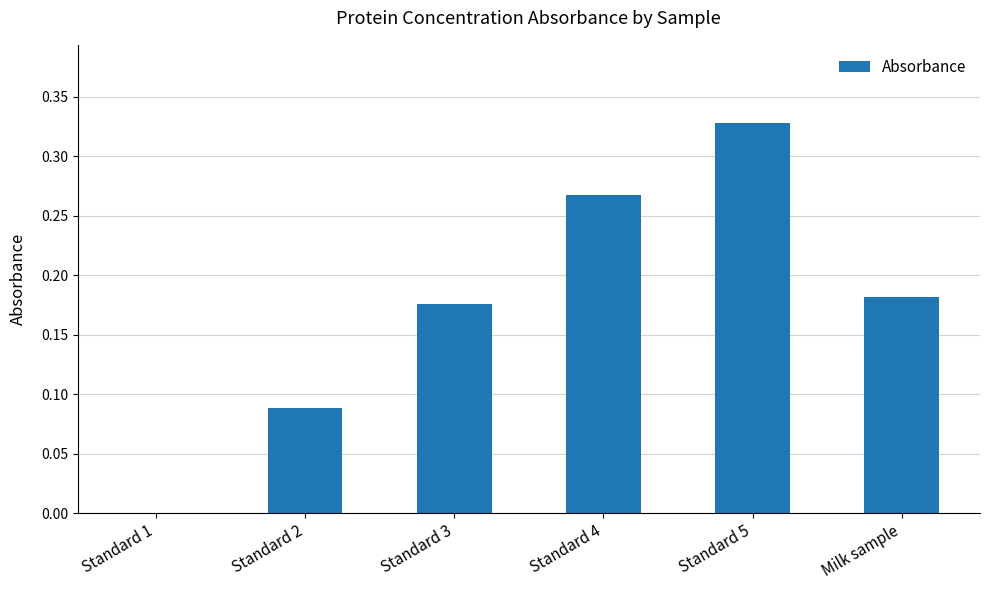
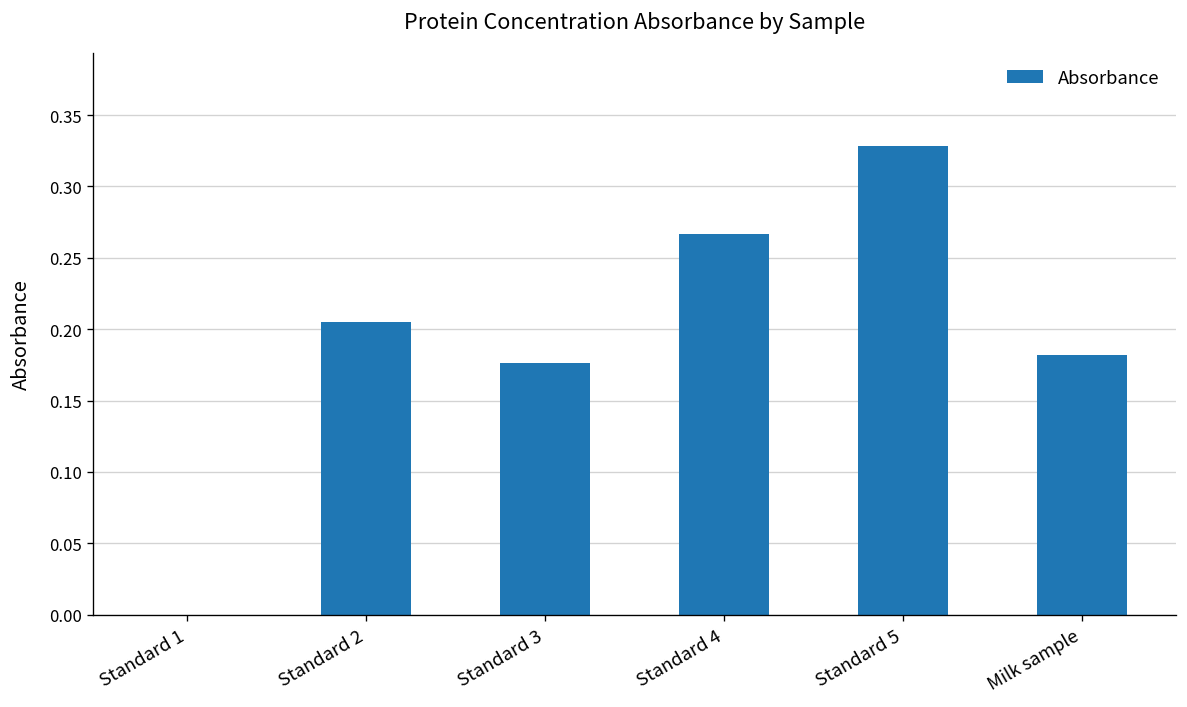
  {
    "Standard 1": 0.000,
-   "Standard 2": 0.088,
+   "Standard 2": 0.205,
    "Standard 3": 0.176,
    "Standard 4": 0.267,
    "Standard 5": 0.328,
    "Milk sample": 0.182
  }
